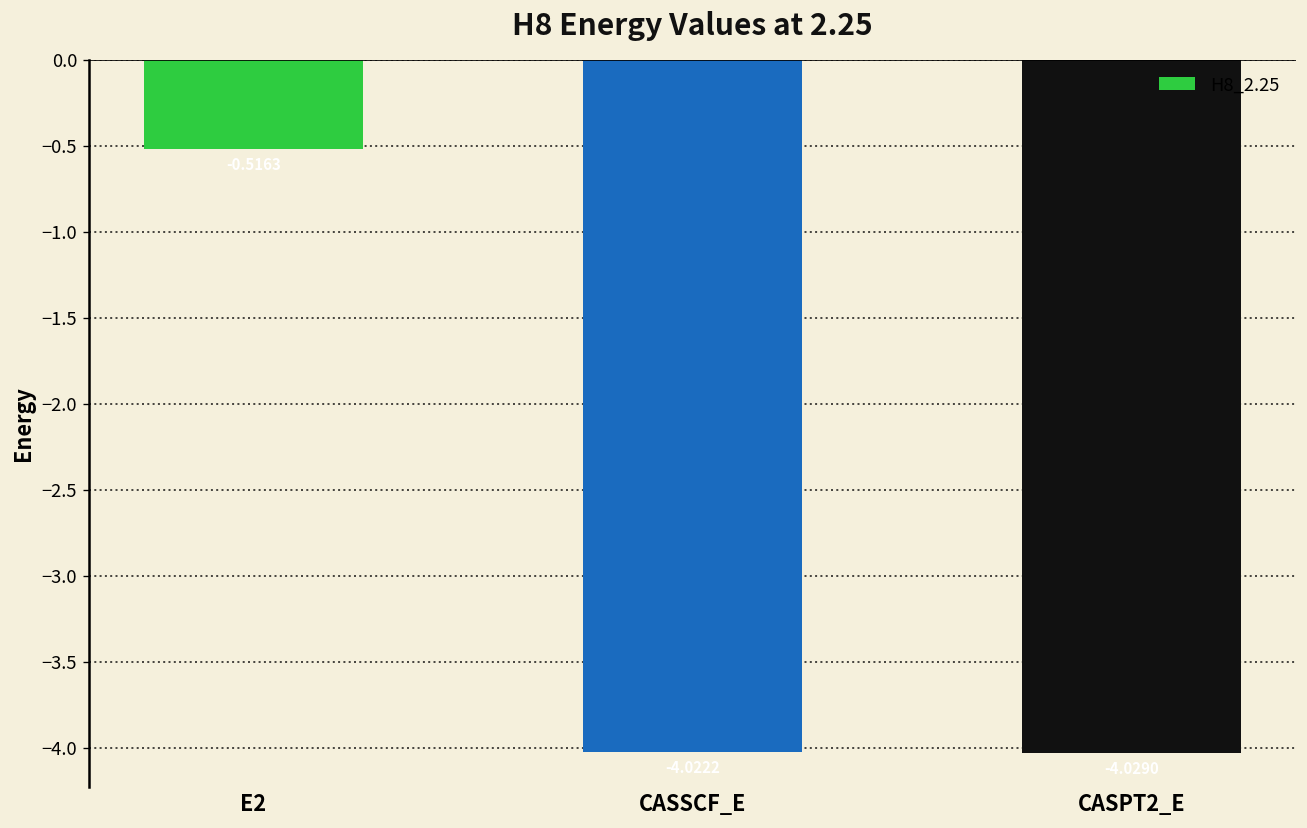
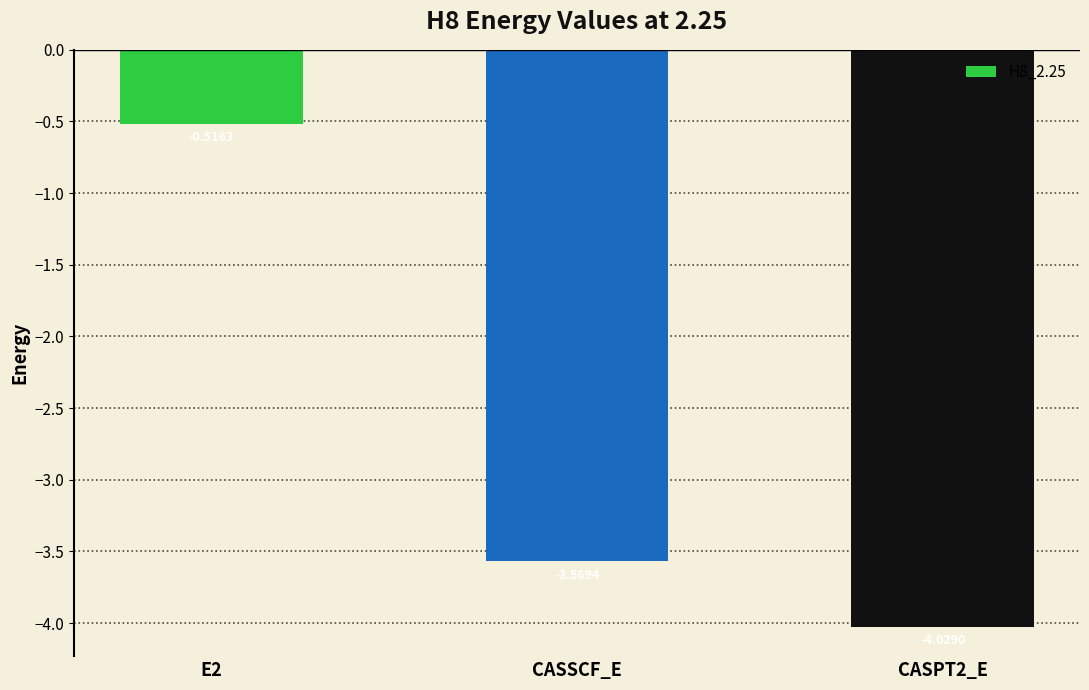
  {
    "E2": -0.52,
-   "CASSCF_E": -4.02,
+   "CASSCF_E": -3.57,
    "CASPT2_E": -4.03
  }
